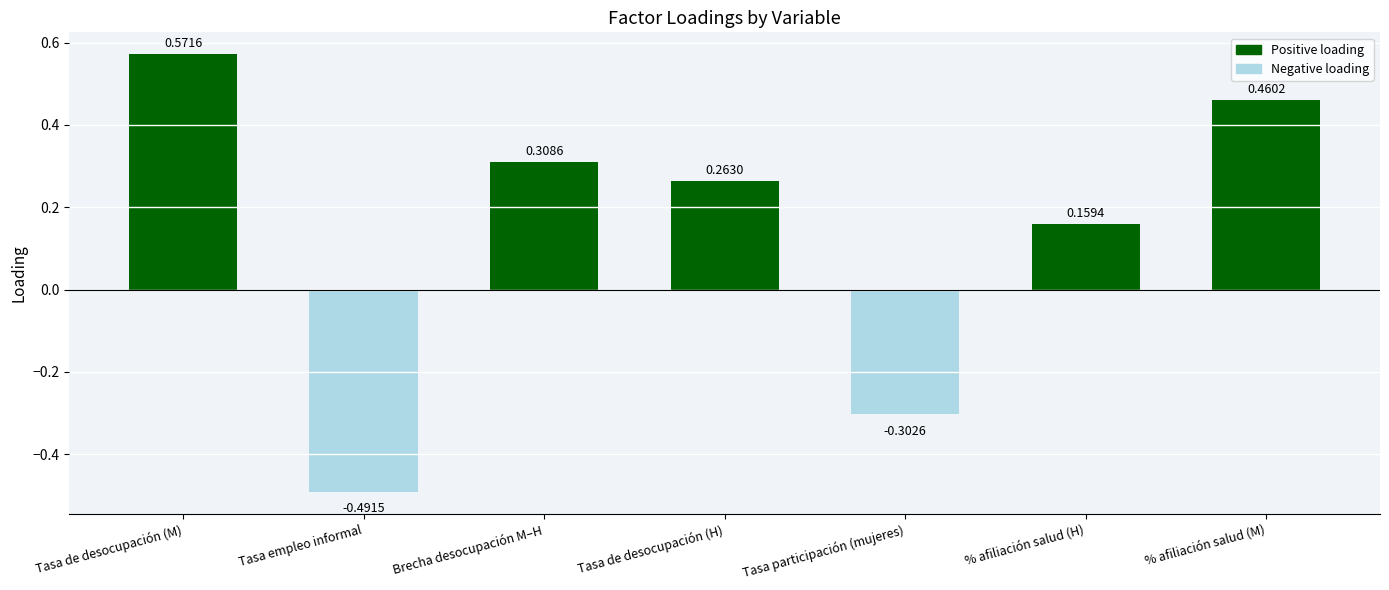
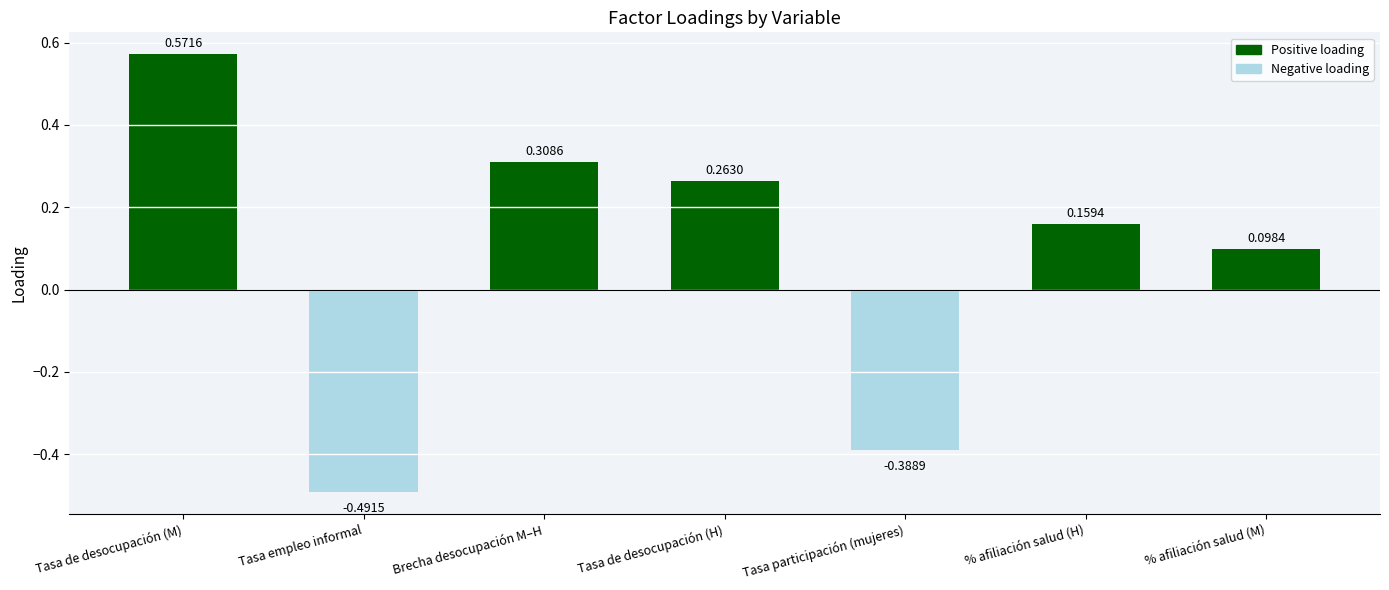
  {
    "Tasa de desocupación (M)": 0.5716,
    "Tasa empleo informal": -0.4915,
    "Brecha desocupación M–H": 0.3086,
    "Tasa de desocupación (H)": 0.2630,
-   "Tasa participación (mujeres)": -0.3026,
+   "Tasa participación (mujeres)": -0.3889,
    "% afiliación salud (H)": 0.1594,
-   "% afiliación salud (M)": 0.4602
+   "% afiliación salud (M)": 0.0984
  }
